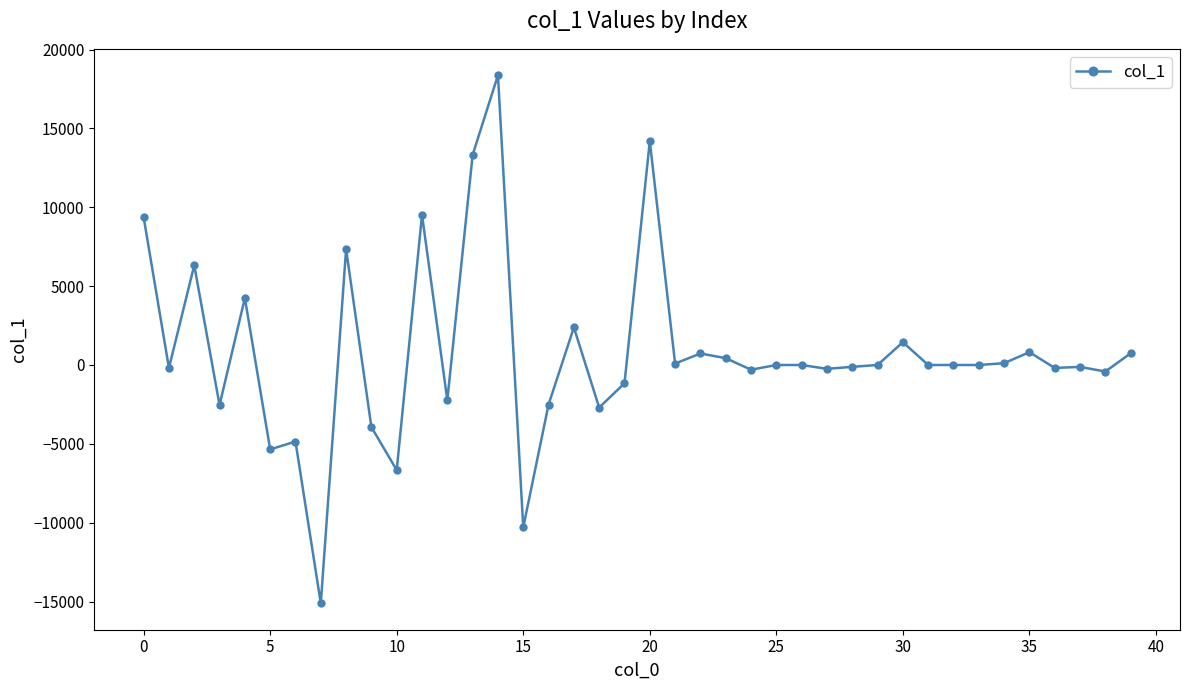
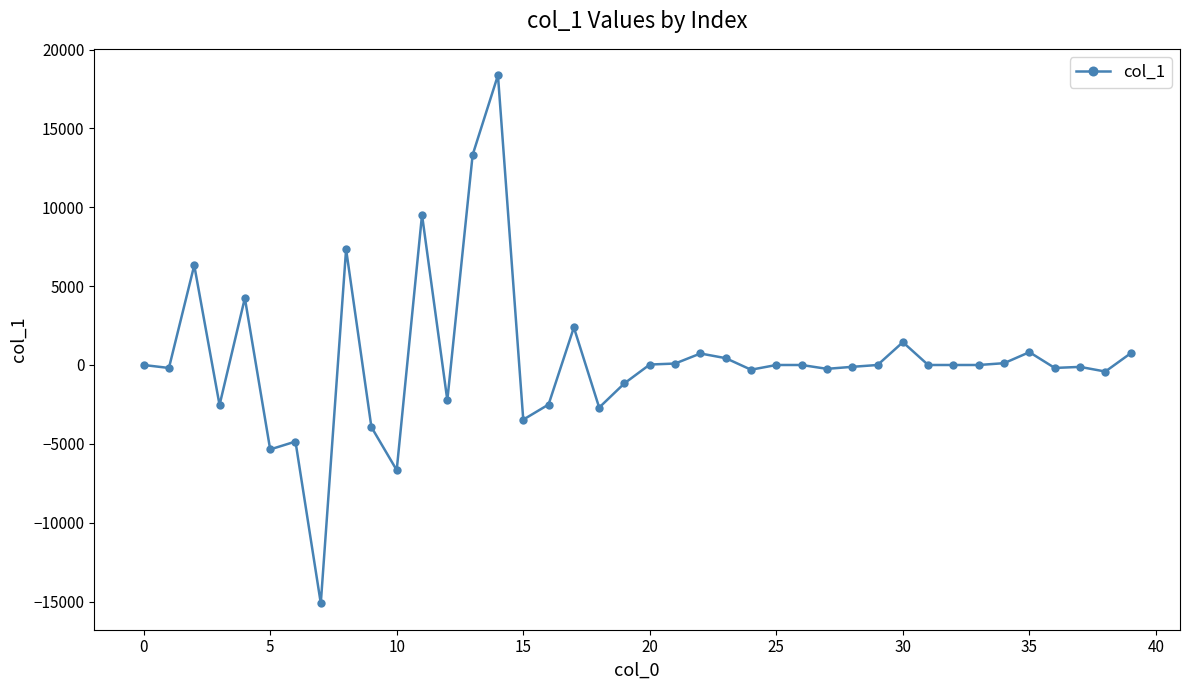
  {
-   "0": 9400,
+   "0": 0,
    "5": -5400,
    "10": -6700,
-   "15": -10300,
-   "20": 14200,
+   "15": -3500,
+   "20": 0,
    "25": 0,
    "30": 1400,
    "35": 800
  }
